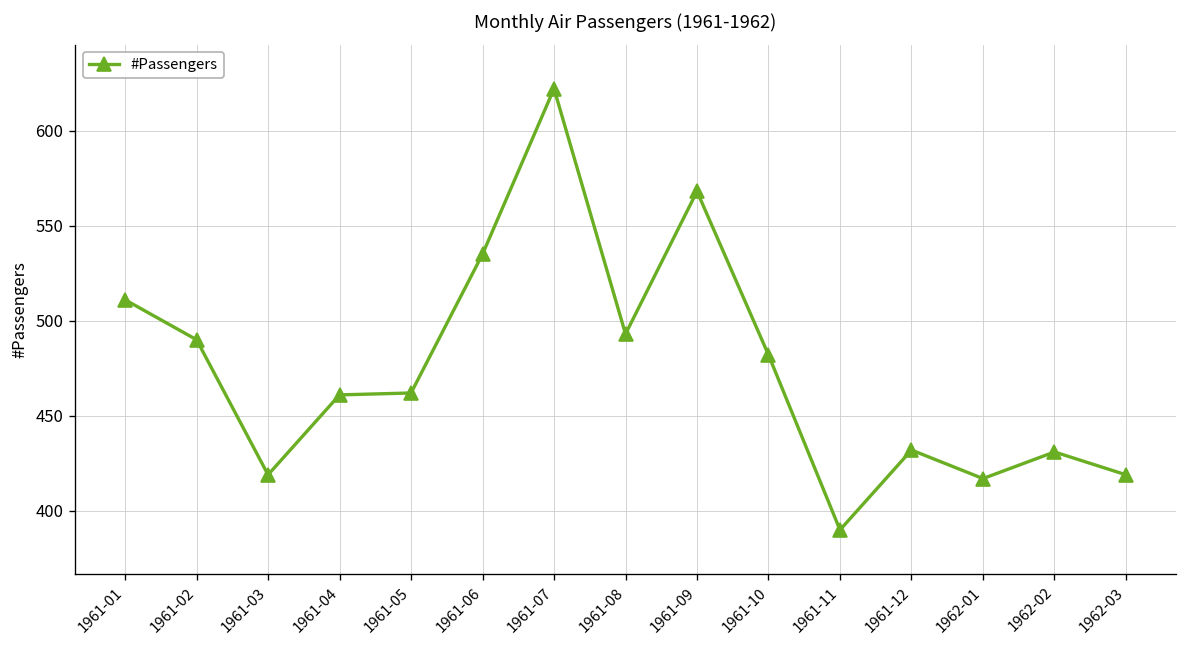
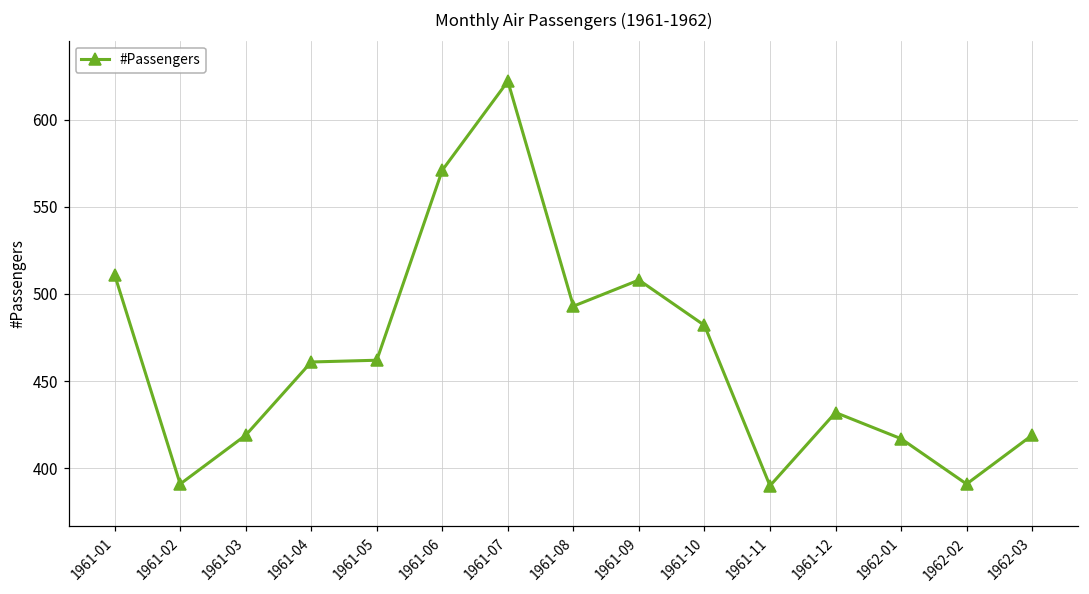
  {
    "1961-01": 511,
-   "1961-02": 490,
+   "1961-02": 391,
    "1961-03": 419,
    "1961-04": 461,
    "1961-05": 462,
-   "1961-06": 535,
+   "1961-06": 571,
    "1961-07": 622,
    "1961-08": 493,
-   "1961-09": 568,
+   "1961-09": 508,
    "1961-10": 482,
    "1961-11": 390,
    "1961-12": 432,
    "1962-01": 417,
-   "1962-02": 431,
+   "1962-02": 391,
    "1962-03": 419
  }
